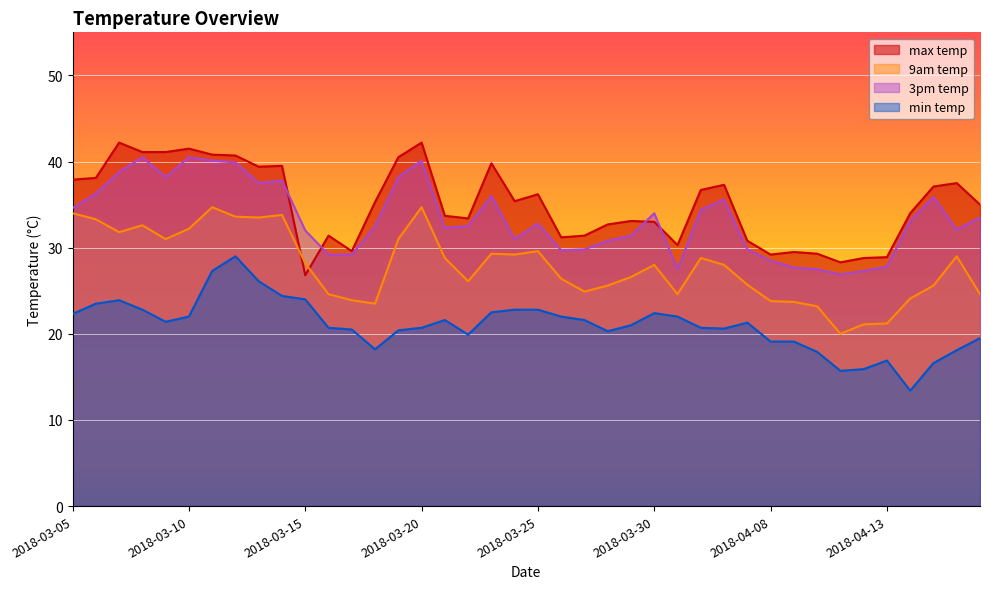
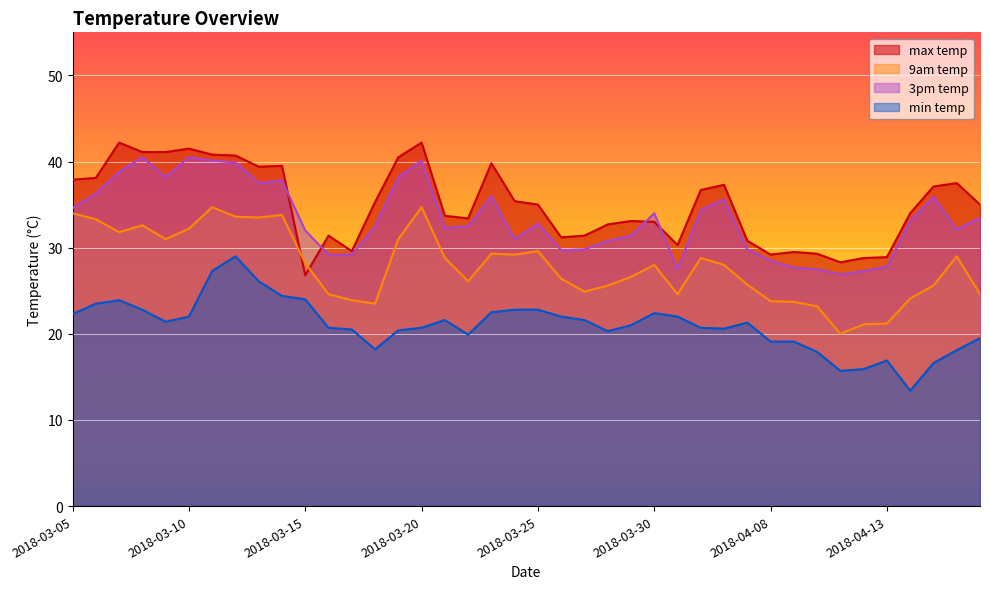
  {
    "max temp": {
      "2018-03-05": 38,
      "2018-03-10": 42,
      "2018-03-15": 27,
      "2018-03-20": 42,
-     "2018-03-25": 36,
+     "2018-03-25": 35,
      "2018-03-30": 33,
      "2018-04-08": 29,
      "2018-04-13": 29
    },
    "9am temp": {
      "2018-03-05": 34,
      "2018-03-10": 32,
      "2018-03-15": 28,
      "2018-03-20": 35,
      "2018-03-25": 30,
      "2018-03-30": 28,
      "2018-04-08": 24,
      "2018-04-13": 21
    },
    "3pm temp": {
      "2018-03-05": 35,
      "2018-03-10": 41,
      "2018-03-15": 32,
      "2018-03-20": 40,
      "2018-03-25": 33,
      "2018-03-30": 34,
      "2018-04-08": 29,
      "2018-04-13": 28
    },
    "min temp": {
      "2018-03-05": 22,
      "2018-03-10": 22,
      "2018-03-15": 24,
      "2018-03-20": 21,
      "2018-03-25": 23,
      "2018-03-30": 22,
      "2018-04-08": 19,
      "2018-04-13": 17
    }
  }
